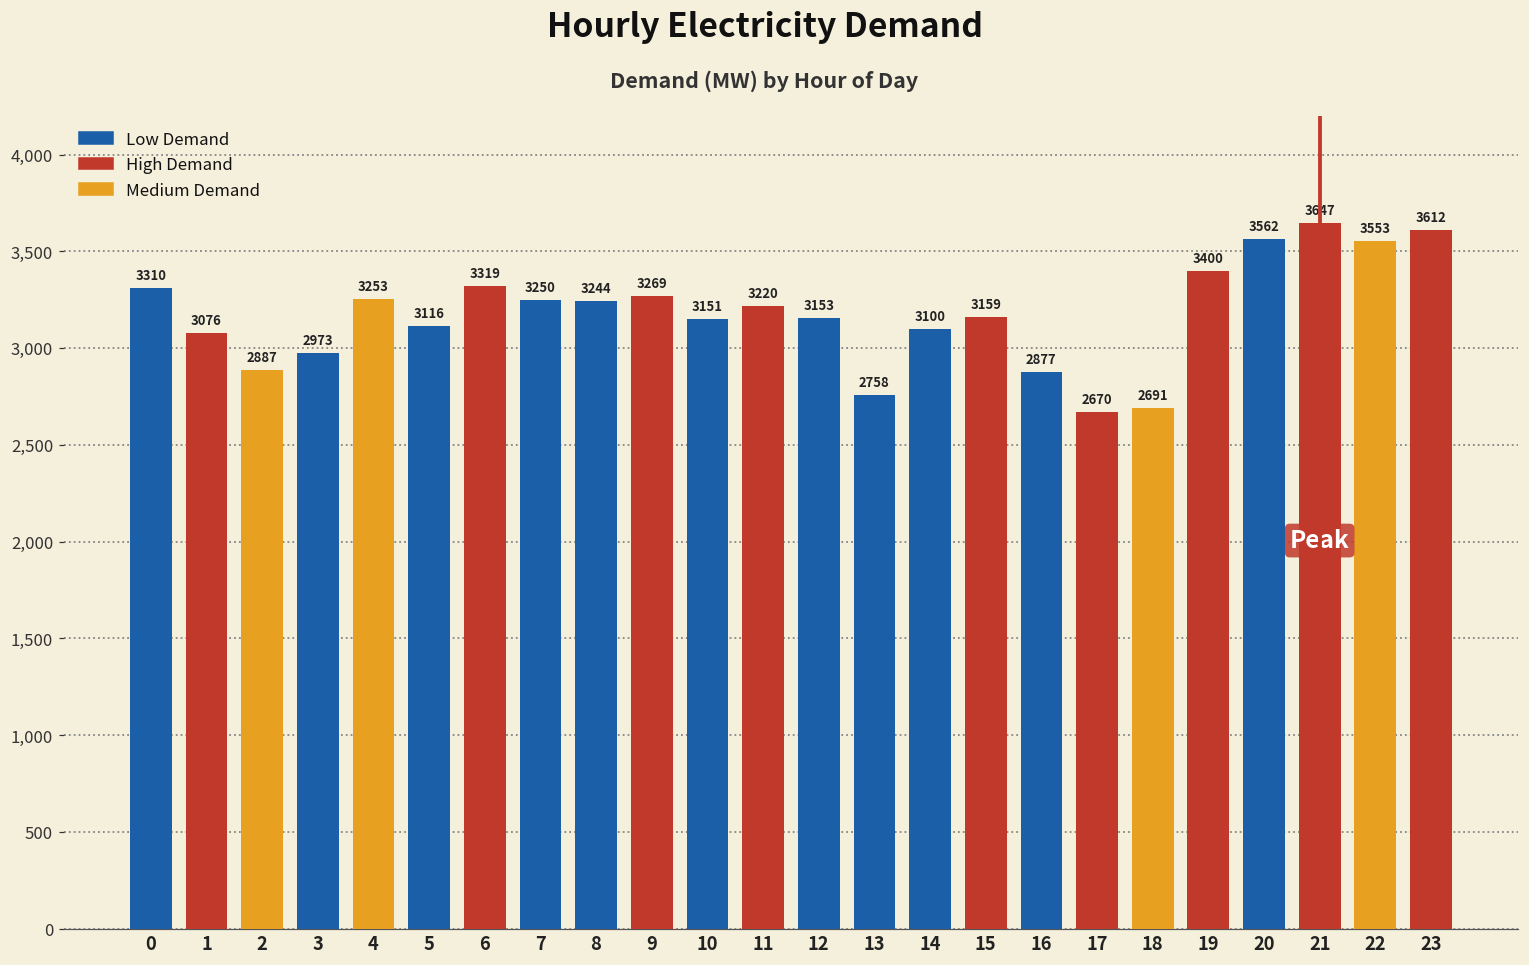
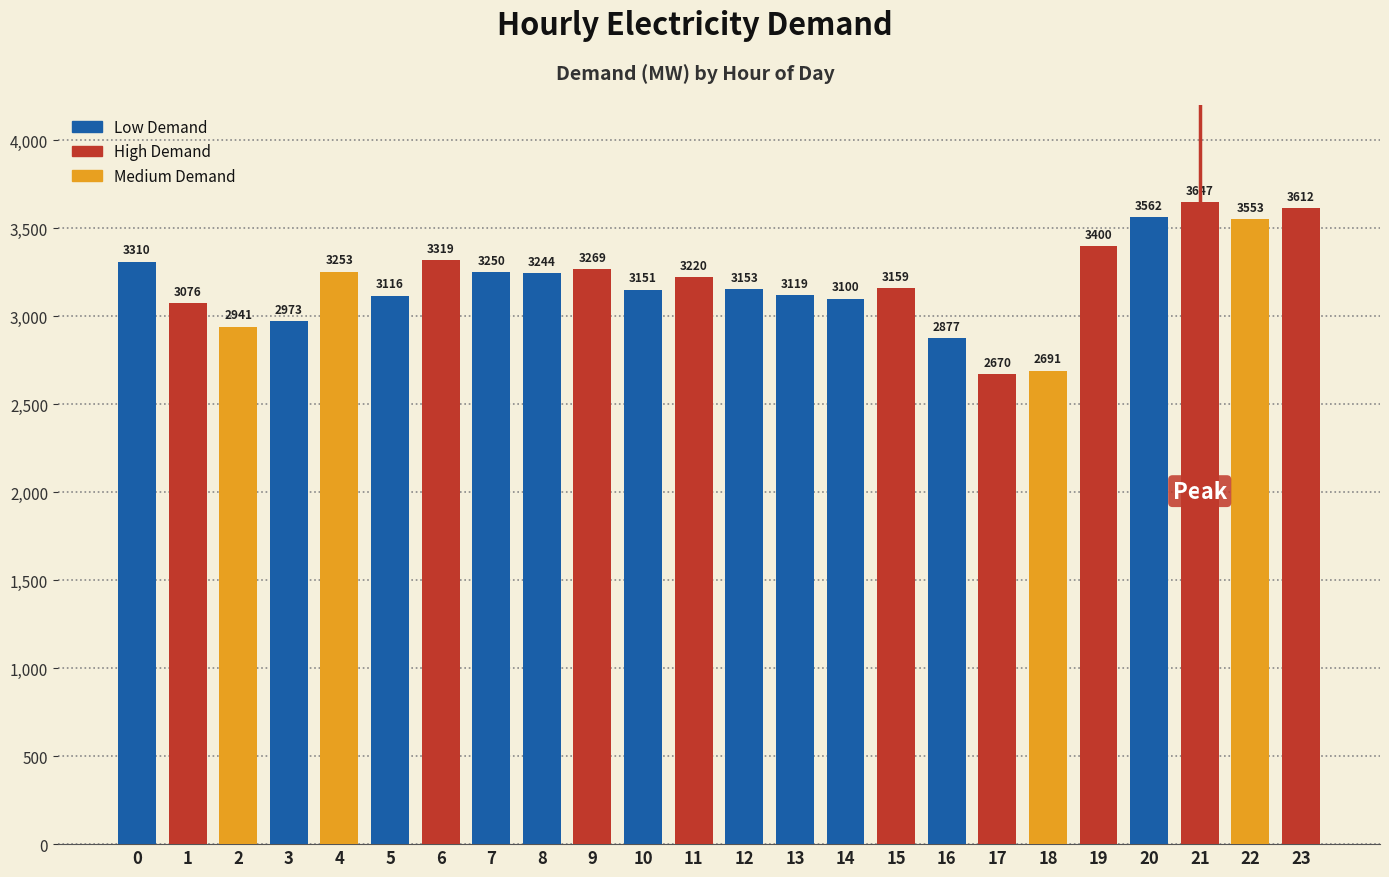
  {
    "0": 3310,
    "1": 3076,
-   "2": 2887,
+   "2": 2941,
    "3": 2973,
    "4": 3253,
    "5": 3116,
    "6": 3319,
    "7": 3250,
    "8": 3244,
    "9": 3269,
    "10": 3151,
    "11": 3220,
    "12": 3153,
-   "13": 2758,
+   "13": 3119,
    "14": 3100,
    "15": 3159,
    "16": 2877,
    "17": 2670,
    "18": 2691,
    "19": 3400,
    "20": 3562,
    "21": 3647,
    "22": 3553,
    "23": 3612
  }
